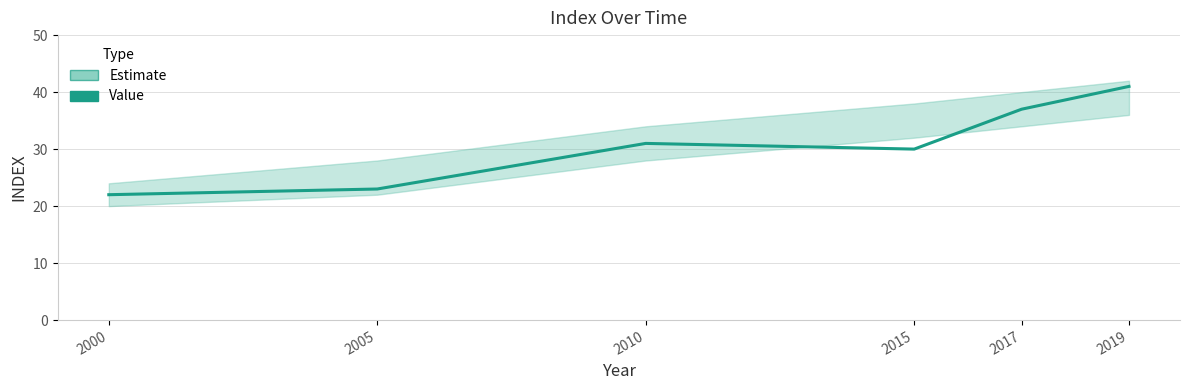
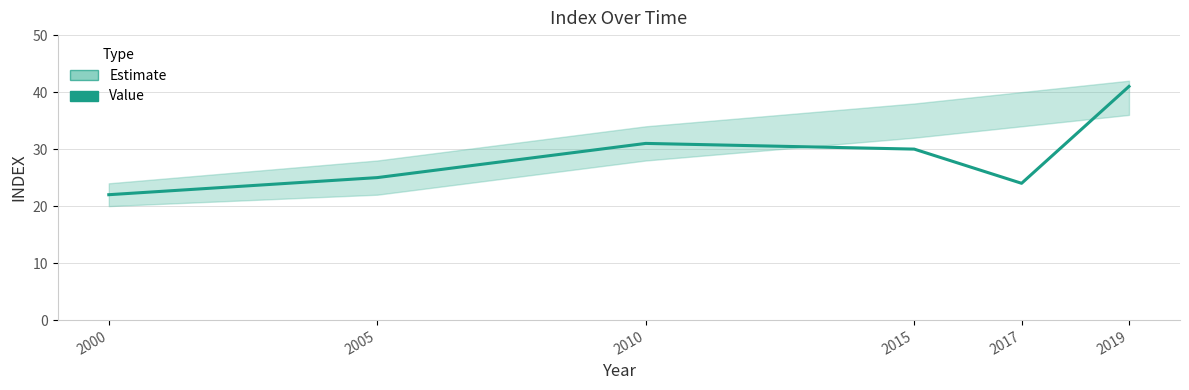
  {
    "Value": {
      "2000": 22,
-     "2005": 23,
+     "2005": 25,
      "2010": 31,
      "2015": 30,
-     "2017": 37,
+     "2017": 24,
      "2019": 41
    }
  }
